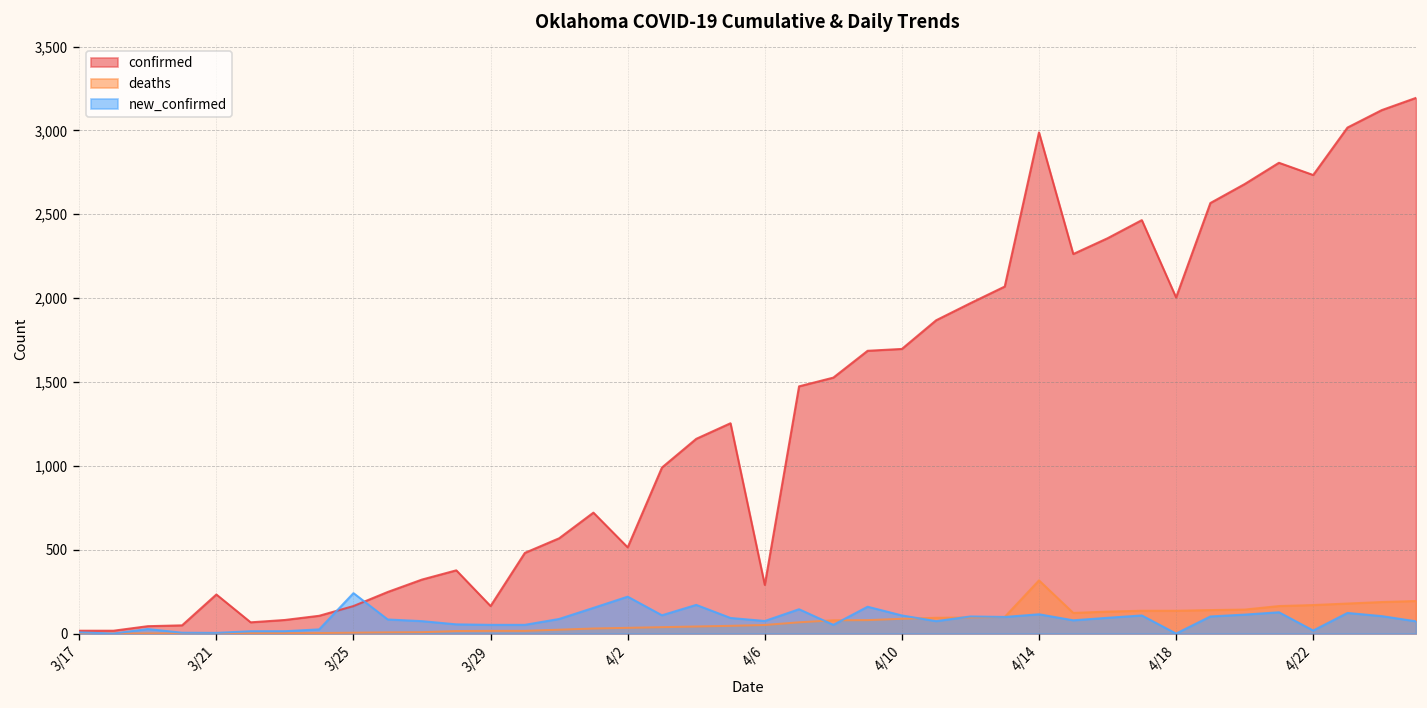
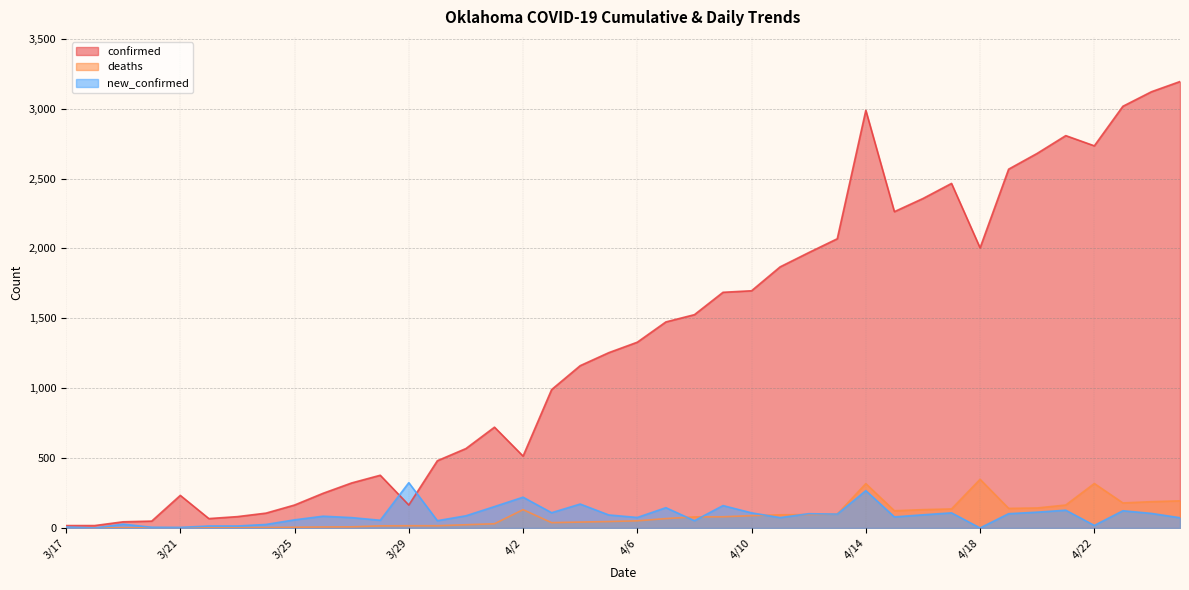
  {
    "confirmed": {
      "3/21": "230",
      "3/25": "160",
      "3/29": "160",
      "4/2": "510",
-     "4/6": "290",
+     "4/6": "1,330",
      "4/10": "1,700",
      "4/14": "2,990",
      "4/18": "2,000",
      "4/22": "2,730"
    },
    "deaths": {
      "3/25": "10",
      "3/29": "20",
-     "4/2": "30",
+     "4/2": "130",
      "4/6": "50",
      "4/10": "90",
      "4/14": "320",
-     "4/18": "140",
-     "4/22": "170"
+     "4/18": "350",
+     "4/22": "320"
    },
    "new_confirmed": {
-     "3/25": "240",
-     "3/29": "50",
+     "3/25": "60",
+     "3/29": "320",
      "4/2": "220",
      "4/6": "80",
      "4/10": "110",
-     "4/14": "120",
+     "4/14": "270",
      "4/18": "0",
      "4/22": "20"
    }
  }
